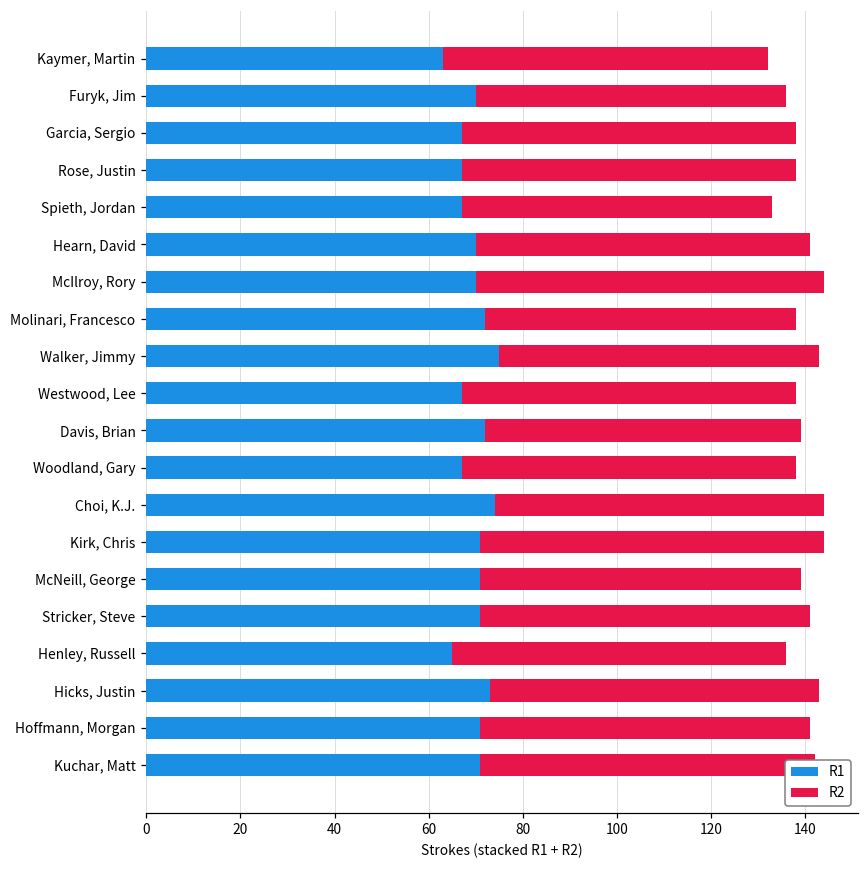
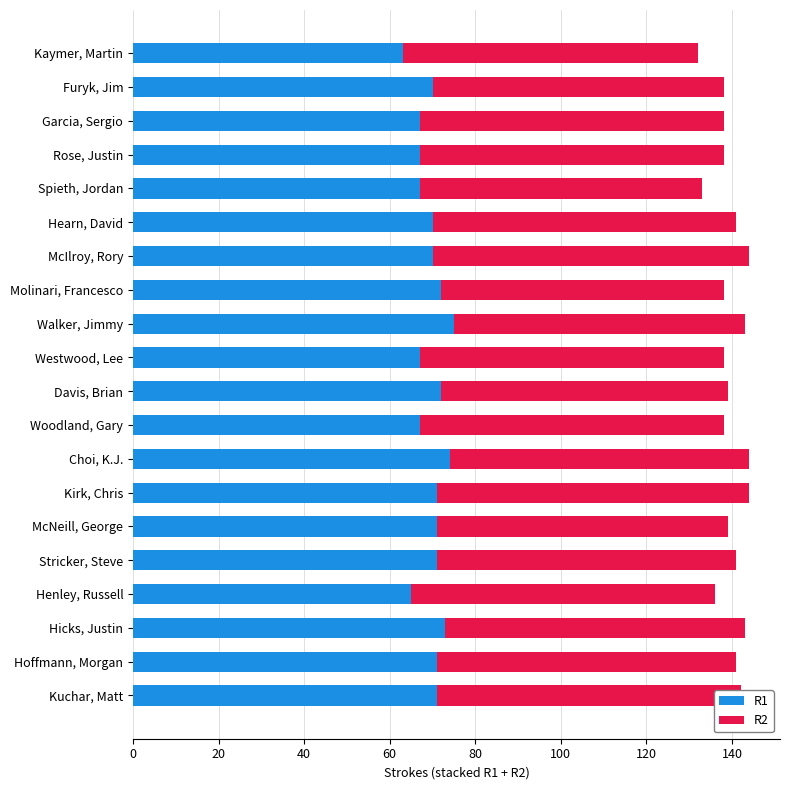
  {
    "R1": {
      "Kaymer, Martin": 63,
      "Furyk, Jim": 70,
      "Garcia, Sergio": 67,
      "Rose, Justin": 67,
      "Spieth, Jordan": 67,
      "Hearn, David": 70,
      "McIlroy, Rory": 70,
      "Molinari, Francesco": 72,
      "Walker, Jimmy": 75,
      "Westwood, Lee": 67,
      "Davis, Brian": 72,
      "Woodland, Gary": 67,
      "Choi, K.J.": 74,
      "Kirk, Chris": 71,
      "McNeill, George": 71,
      "Stricker, Steve": 71,
      "Henley, Russell": 65,
      "Hicks, Justin": 73,
      "Hoffmann, Morgan": 71,
      "Kuchar, Matt": 71
    },
    "R2": {
      "Kaymer, Martin": 69,
-     "Furyk, Jim": 66,
+     "Furyk, Jim": 68,
      "Garcia, Sergio": 71,
      "Rose, Justin": 71,
      "Spieth, Jordan": 66,
      "Hearn, David": 71,
      "McIlroy, Rory": 74,
      "Molinari, Francesco": 66,
      "Walker, Jimmy": 68,
      "Westwood, Lee": 71,
      "Davis, Brian": 67,
      "Woodland, Gary": 71,
      "Choi, K.J.": 70,
      "Kirk, Chris": 73,
      "McNeill, George": 68,
      "Stricker, Steve": 70,
      "Henley, Russell": 71,
      "Hicks, Justin": 70,
      "Hoffmann, Morgan": 70
    }
  }
